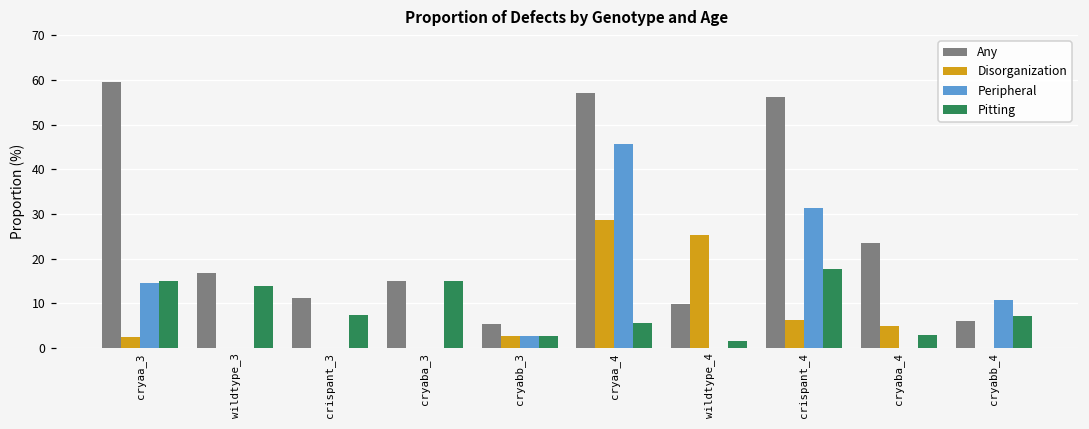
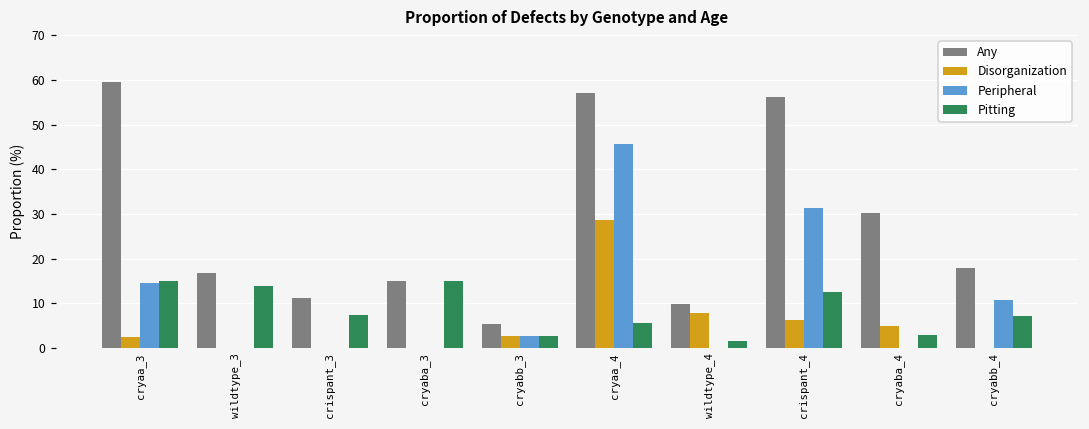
  {
    "Any": {
      "cryaa_3": 60,
      "wildtype_3": 17,
      "crispant_3": 11,
      "cryaba_3": 15,
      "cryabb_3": 5,
      "cryaa_4": 57,
      "wildtype_4": 10,
      "crispant_4": 56,
-     "cryaba_4": 24,
-     "cryabb_4": 6
+     "cryaba_4": 30,
+     "cryabb_4": 18
    },
    "Disorganization": {
      "cryaa_3": 2,
      "wildtype_3": 0,
      "crispant_3": 0,
      "cryaba_3": 0,
      "cryabb_3": 3,
      "cryaa_4": 29,
-     "wildtype_4": 25,
+     "wildtype_4": 8,
      "crispant_4": 6,
      "cryaba_4": 5,
      "cryabb_4": 0
    },
    "Peripheral": {
      "cryaa_3": 15,
      "wildtype_3": 0,
      "crispant_3": 0,
      "cryaba_3": 0,
      "cryabb_3": 3,
      "cryaa_4": 46,
      "wildtype_4": 0,
      "crispant_4": 31,
      "cryaba_4": 0,
      "cryabb_4": 11
    },
    "Pitting": {
      "cryaa_3": 15,
      "wildtype_3": 14,
      "crispant_3": 7,
      "cryaba_3": 15,
      "cryabb_3": 3,
      "cryaa_4": 6,
      "wildtype_4": 2,
-     "crispant_4": 18,
+     "crispant_4": 13,
      "cryaba_4": 3,
      "cryabb_4": 7
    }
  }
